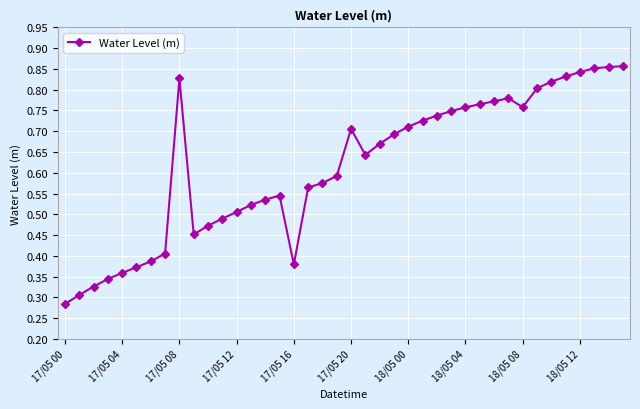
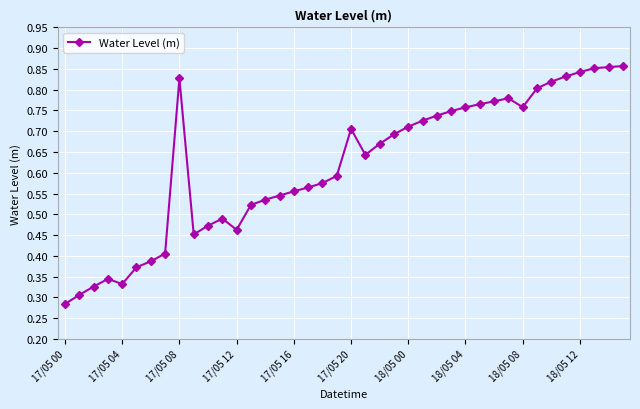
  {
    "17/05 00": 0.28,
-   "17/05 04": 0.36,
+   "17/05 04": 0.33,
    "17/05 08": 0.83,
-   "17/05 12": 0.51,
-   "17/05 16": 0.38,
+   "17/05 12": 0.46,
+   "17/05 16": 0.56,
    "17/05 20": 0.71,
    "18/05 00": 0.71,
    "18/05 04": 0.76,
    "18/05 08": 0.76,
    "18/05 12": 0.84
  }
